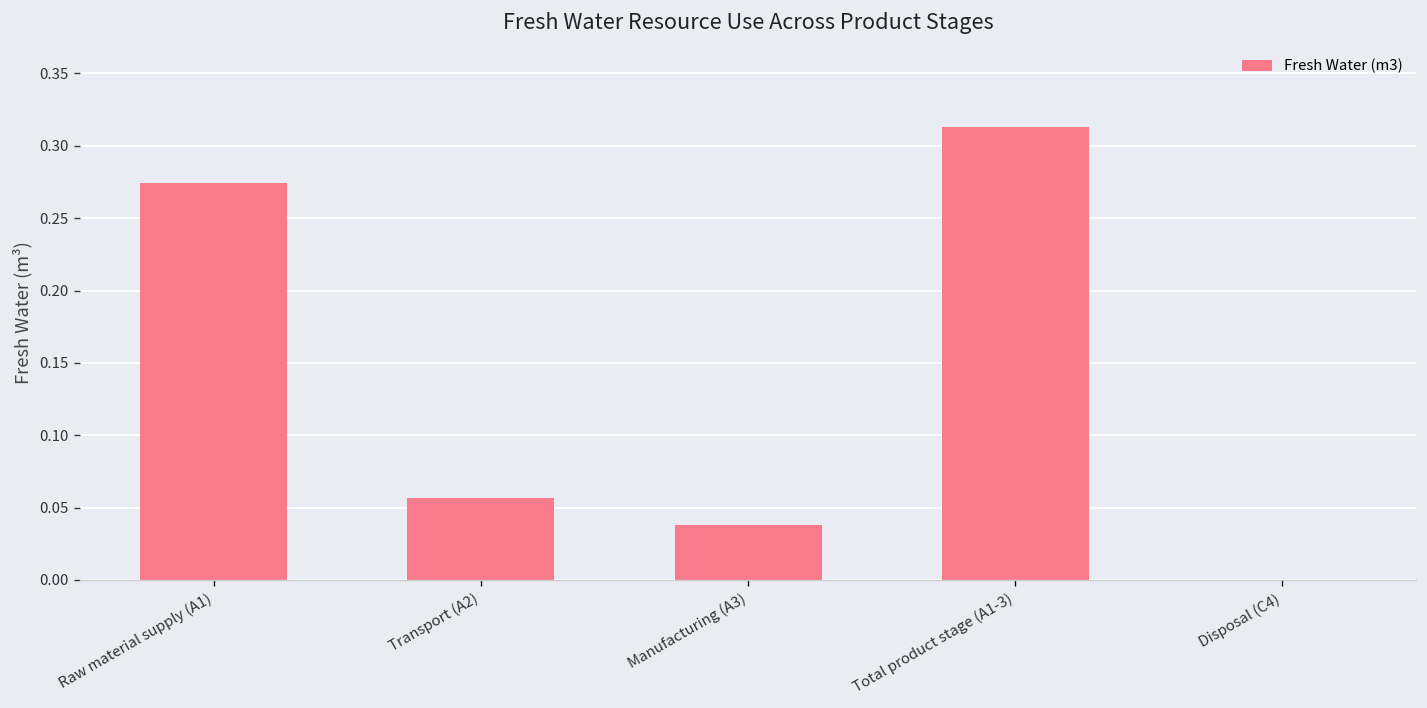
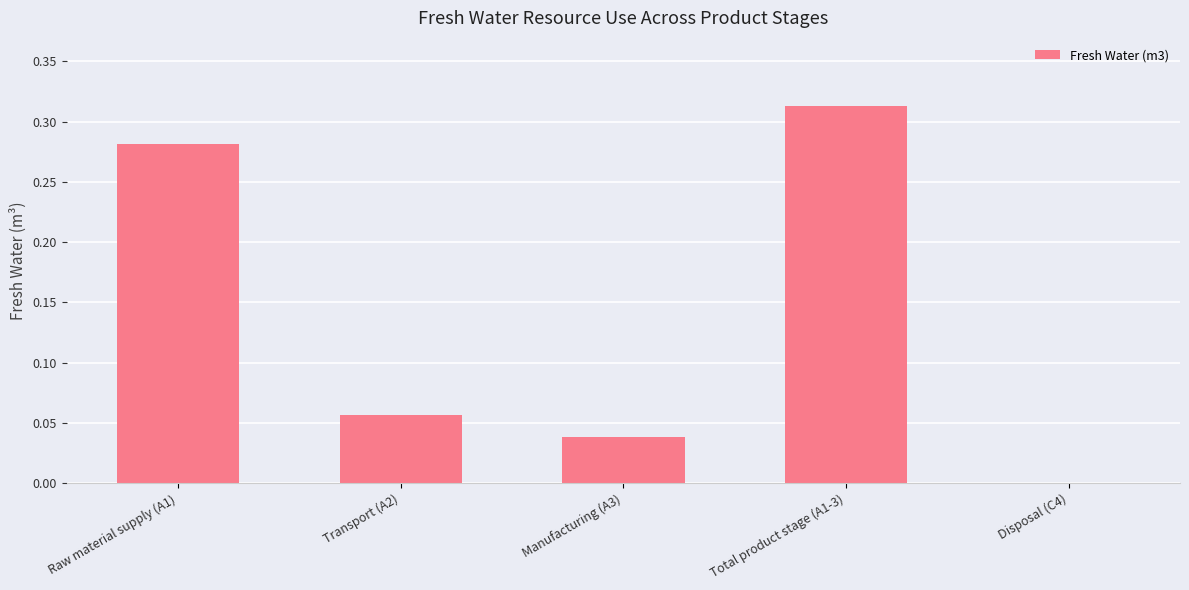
  {
-   "Raw material supply (A1)": 0.274,
+   "Raw material supply (A1)": 0.281,
    "Transport (A2)": 0.056,
    "Manufacturing (A3)": 0.038,
    "Total product stage (A1-3)": 0.313,
    "Disposal (C4)": 0.000
  }
